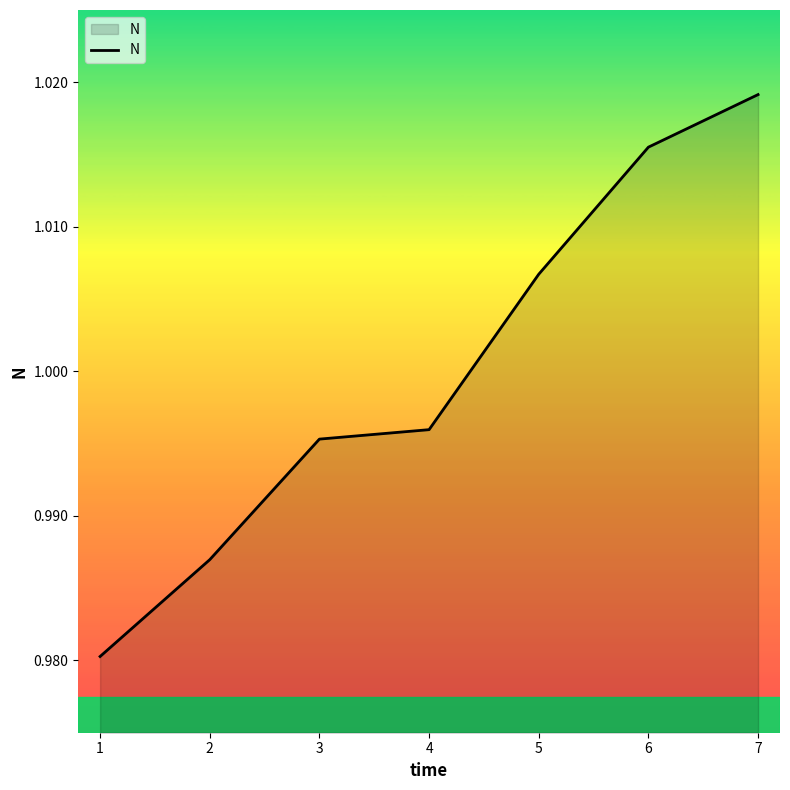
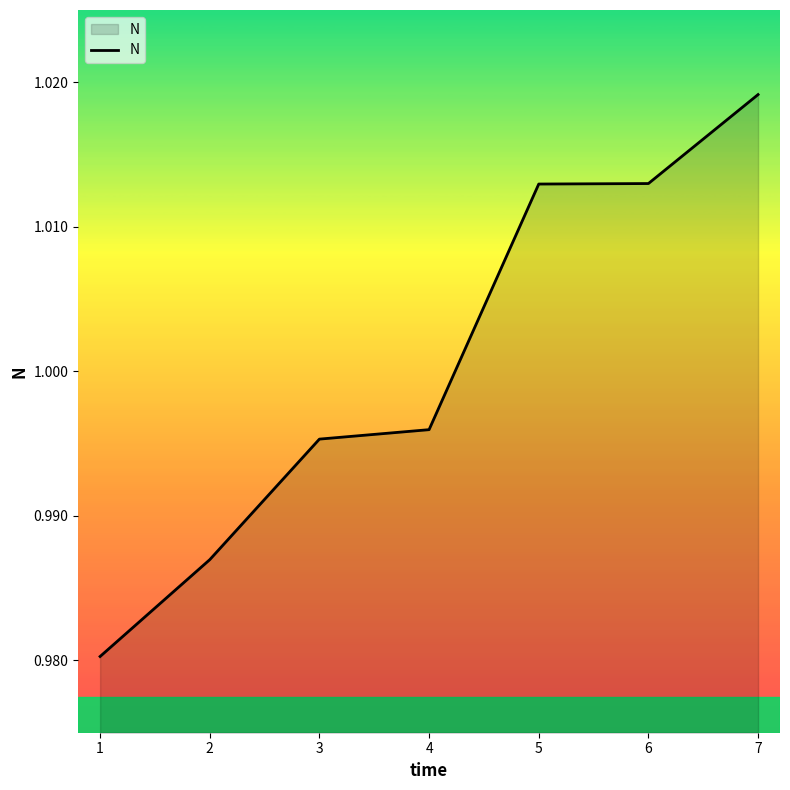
  {
    "1": 0.9803,
    "2": 0.9870,
    "3": 0.9953,
    "4": 0.9960,
-   "5": 1.0067,
-   "6": 1.0155,
+   "5": 1.0130,
+   "6": 1.0130,
    "7": 1.0191
  }
